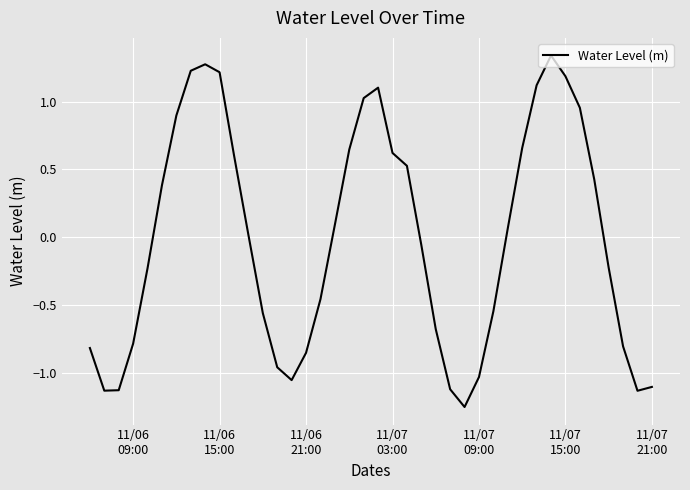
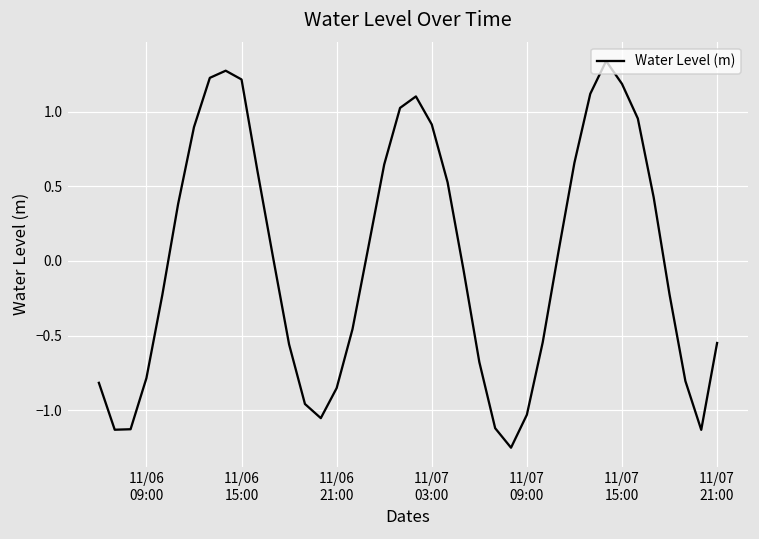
  {
    "11/06 09:00": -0.78,
    "11/06 15:00": 1.22,
    "11/06 21:00": -0.85,
-   "11/07 03:00": 0.62,
+   "11/07 03:00": 0.91,
    "11/07 09:00": -1.03,
    "11/07 15:00": 1.19,
-   "11/07 21:00": -1.10
+   "11/07 21:00": -0.55
  }
